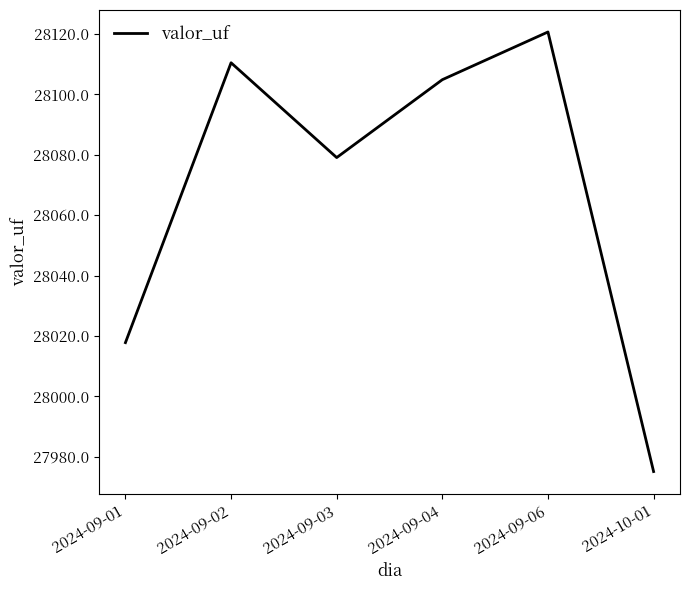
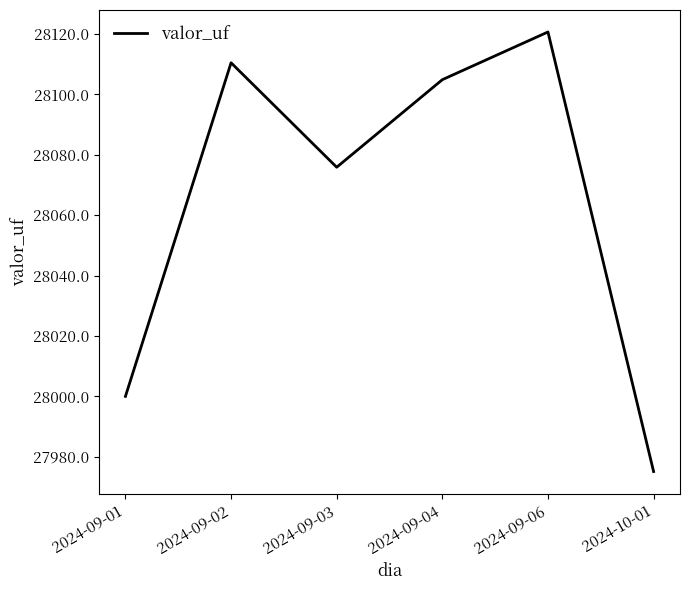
  {
-   "2024-09-01": 28018,
+   "2024-09-01": 28000,
    "2024-09-02": 28111,
-   "2024-09-03": 28079,
+   "2024-09-03": 28076,
    "2024-09-04": 28105,
    "2024-09-06": 28121,
    "2024-10-01": 27975
  }
